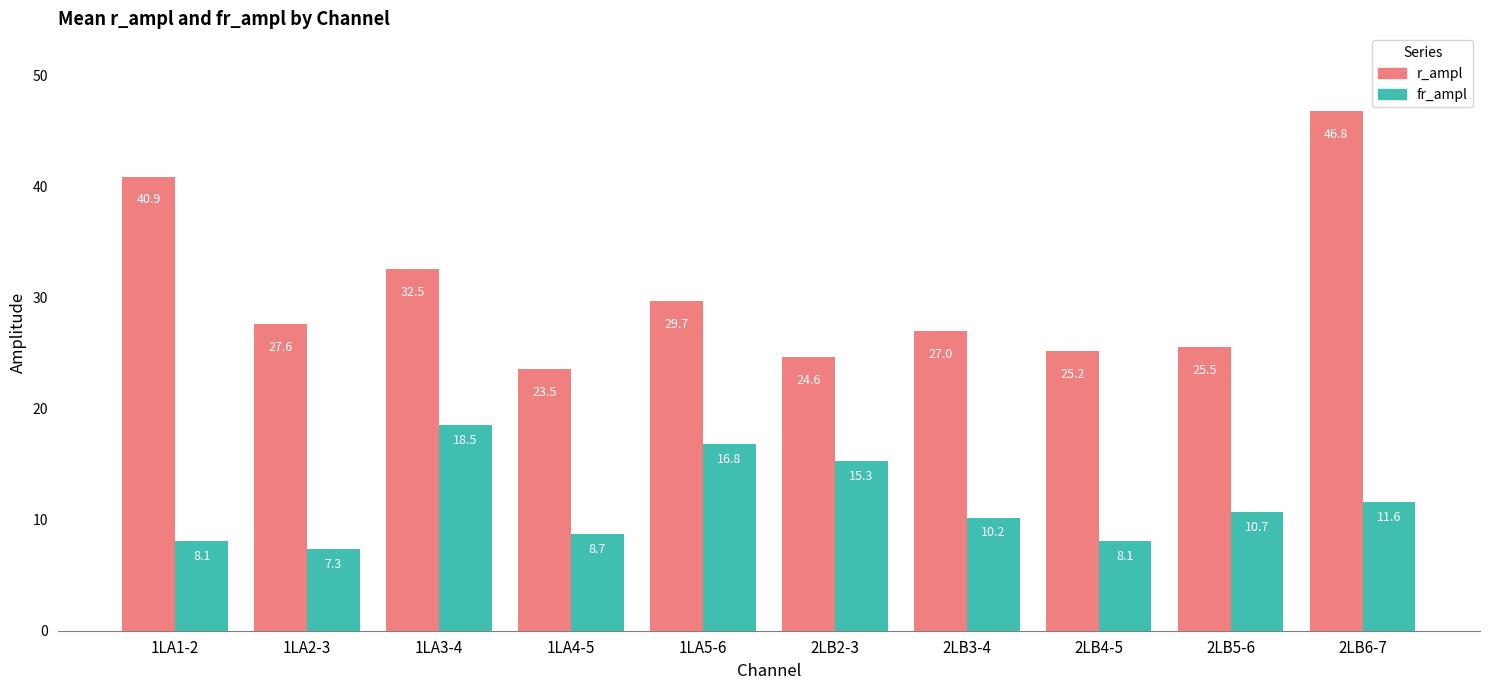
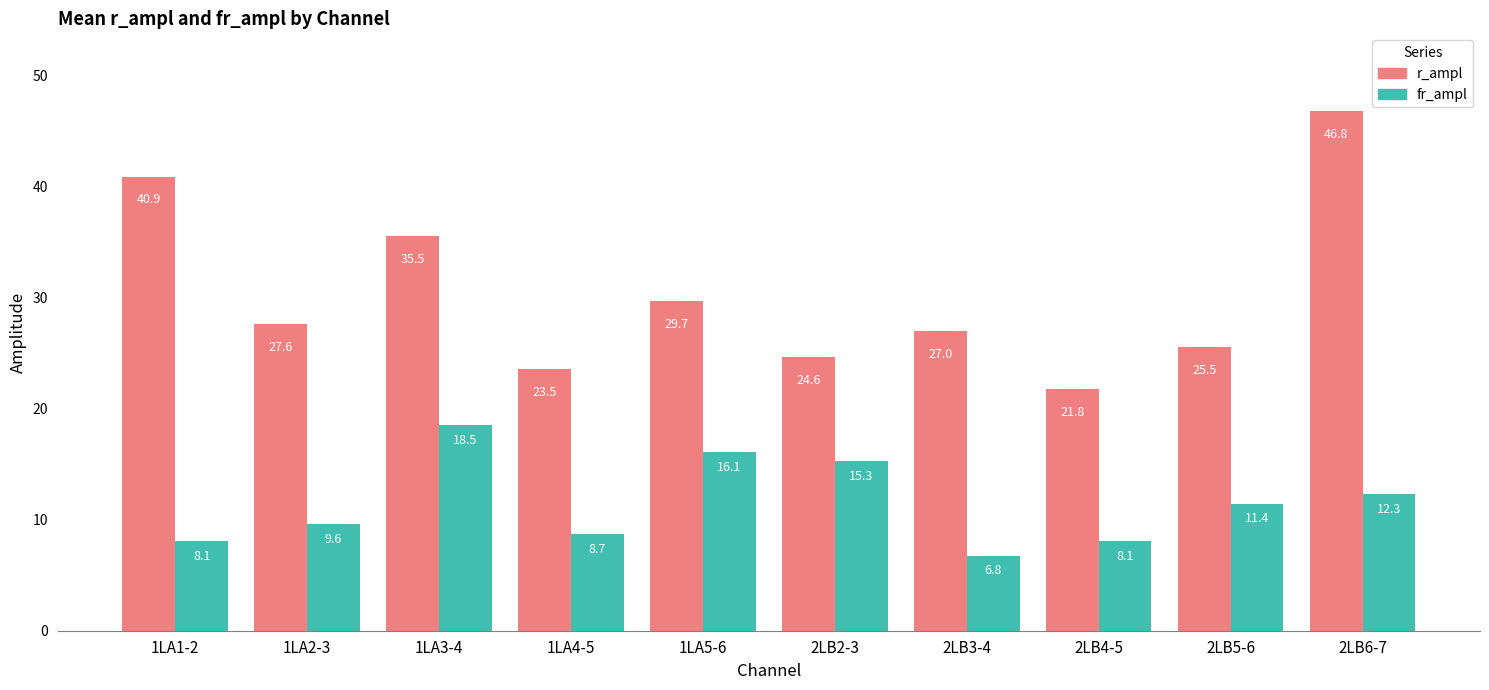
  {
    "r_ampl": {
      "1LA1-2": 40.9,
      "1LA2-3": 27.6,
-     "1LA3-4": 32.5,
+     "1LA3-4": 35.5,
      "1LA4-5": 23.5,
      "1LA5-6": 29.7,
      "2LB2-3": 24.6,
      "2LB3-4": 27.0,
-     "2LB4-5": 25.2,
+     "2LB4-5": 21.8,
      "2LB5-6": 25.5,
      "2LB6-7": 46.8
    },
    "fr_ampl": {
      "1LA1-2": 8.1,
-     "1LA2-3": 7.3,
+     "1LA2-3": 9.6,
      "1LA3-4": 18.5,
      "1LA4-5": 8.7,
-     "1LA5-6": 16.8,
+     "1LA5-6": 16.1,
      "2LB2-3": 15.3,
-     "2LB3-4": 10.2,
+     "2LB3-4": 6.8,
      "2LB4-5": 8.1,
-     "2LB5-6": 10.7,
-     "2LB6-7": 11.6
+     "2LB5-6": 11.4,
+     "2LB6-7": 12.3
    }
  }
